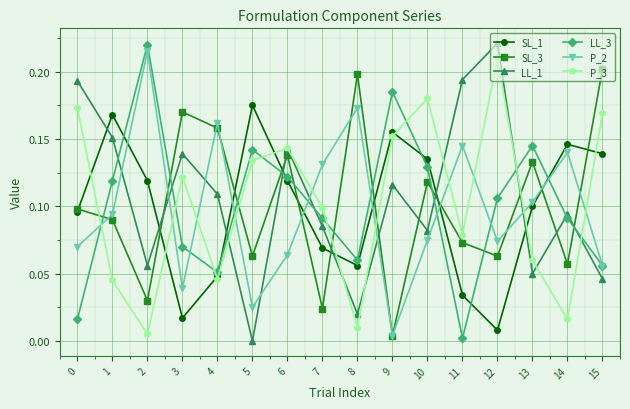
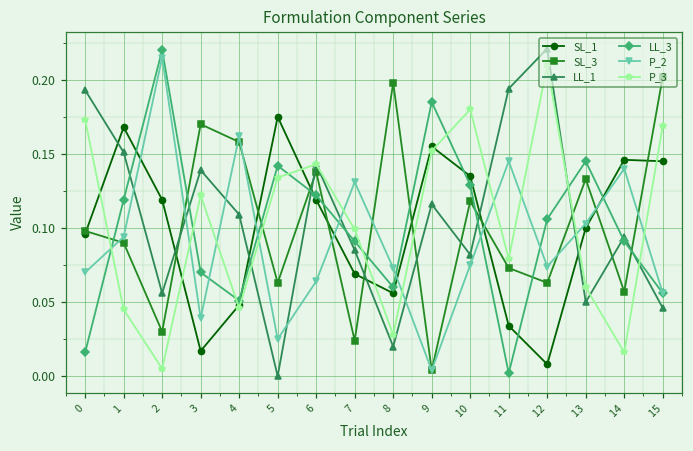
  {
    "SL_1": {
      "0": 0.096,
      "1": 0.168,
      "2": 0.119,
      "3": 0.017,
      "4": 0.048,
      "5": 0.175,
      "6": 0.119,
      "7": 0.069,
      "8": 0.056,
      "9": 0.155,
      "10": 0.135,
      "11": 0.034,
      "12": 0.008,
      "13": 0.100,
      "14": 0.146,
-     "15": 0.139
+     "15": 0.145
    },
    "P_2": {
      "0": 0.070,
      "1": 0.094,
      "2": 0.215,
      "3": 0.039,
      "4": 0.162,
      "5": 0.025,
      "6": 0.064,
      "7": 0.131,
-     "8": 0.173,
+     "8": 0.073,
      "10": 0.075,
      "11": 0.145,
      "12": 0.074,
      "13": 0.103,
      "14": 0.140
    },
    "P_3": {
      "0": 0.173,
      "1": 0.045,
      "2": 0.005,
      "3": 0.122,
      "4": 0.046,
      "5": 0.134,
      "7": 0.099,
-     "8": 0.010,
+     "8": 0.028,
      "9": 0.152,
      "10": 0.180,
      "11": 0.079,
      "13": 0.060,
      "14": 0.016,
      "15": 0.169
    }
  }
